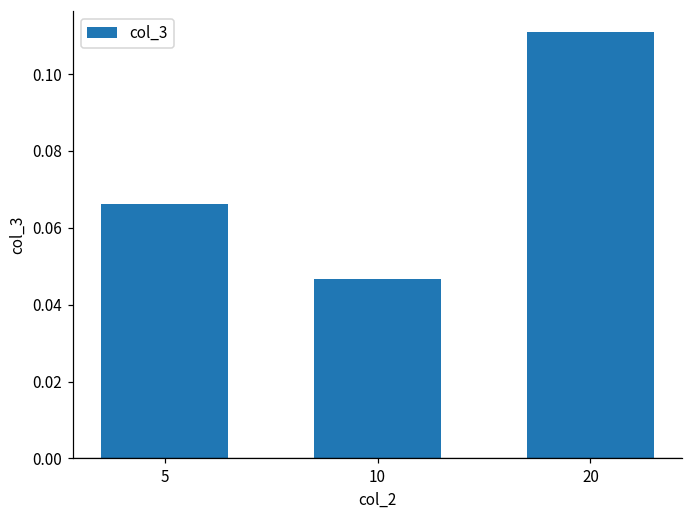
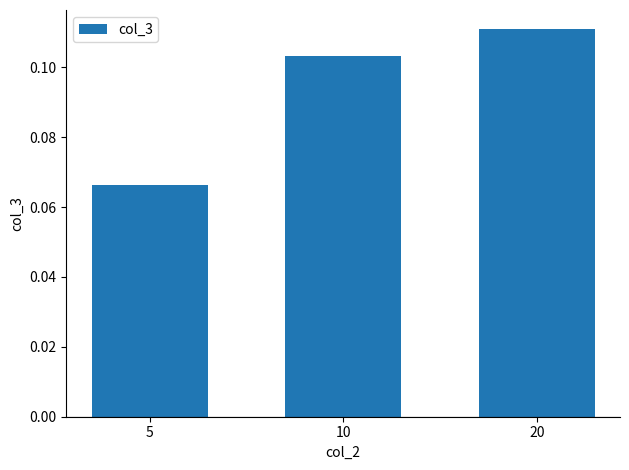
  {
    "5": 0.066,
-   "10": 0.047,
+   "10": 0.103,
    "20": 0.111
  }
